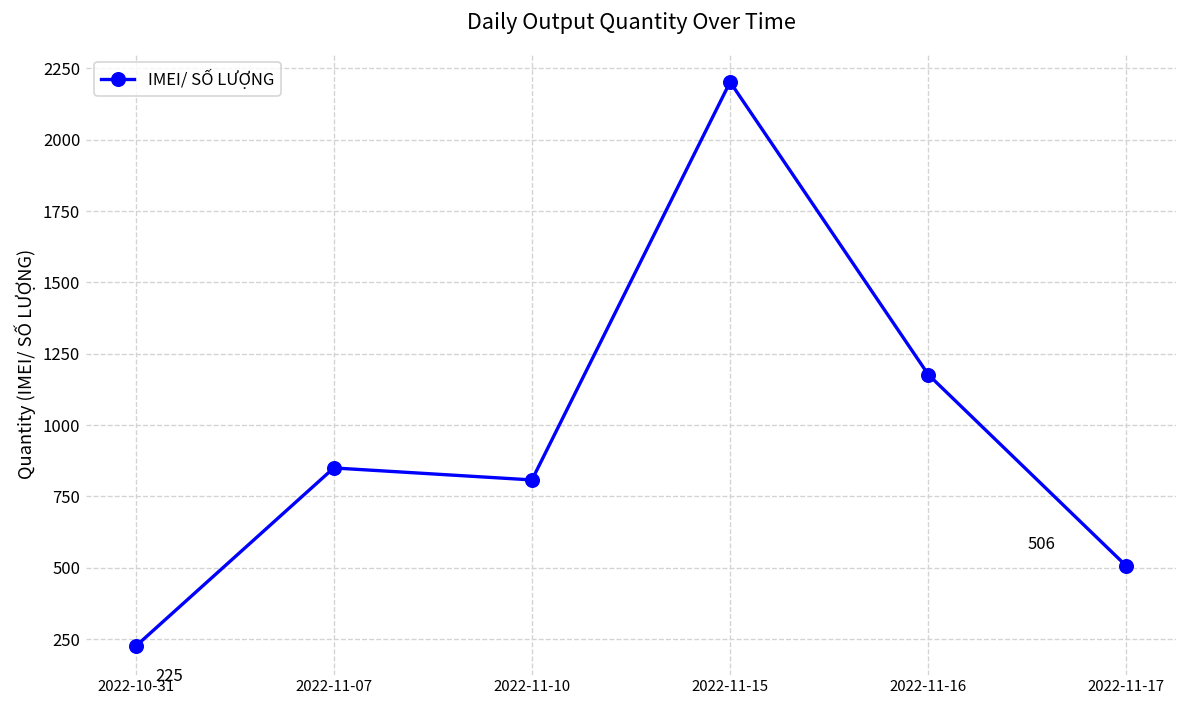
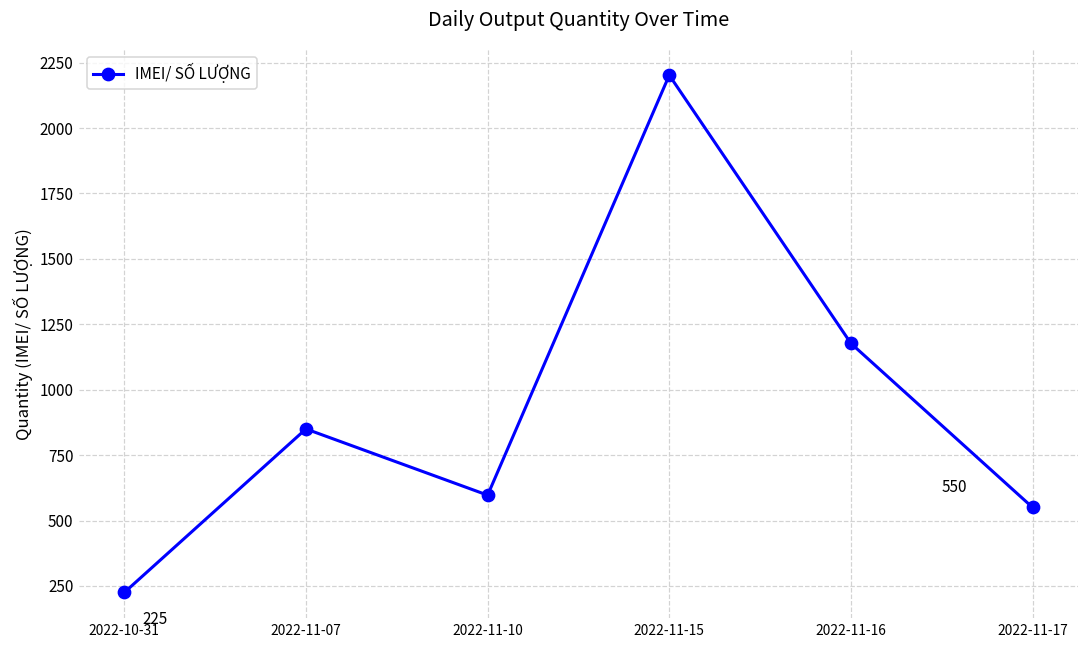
  {
    "2022-10-31": 225,
-   "2022-11-10": 810,
-   "2022-11-17": 506
+   "2022-11-10": 600,
+   "2022-11-17": 550
  }
